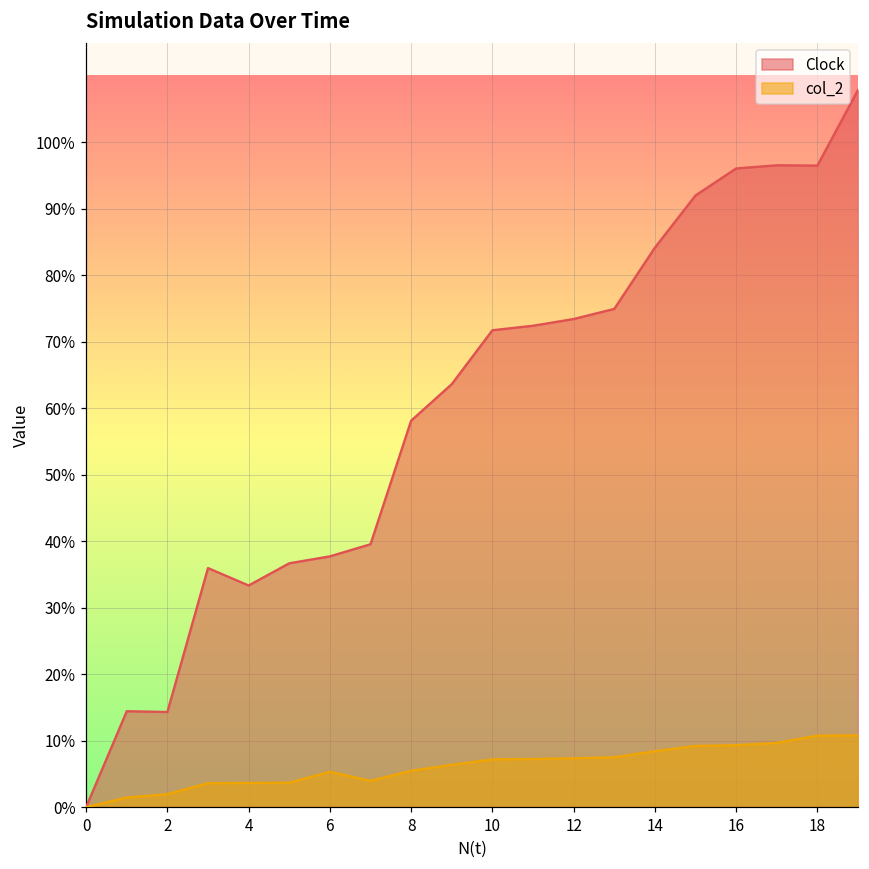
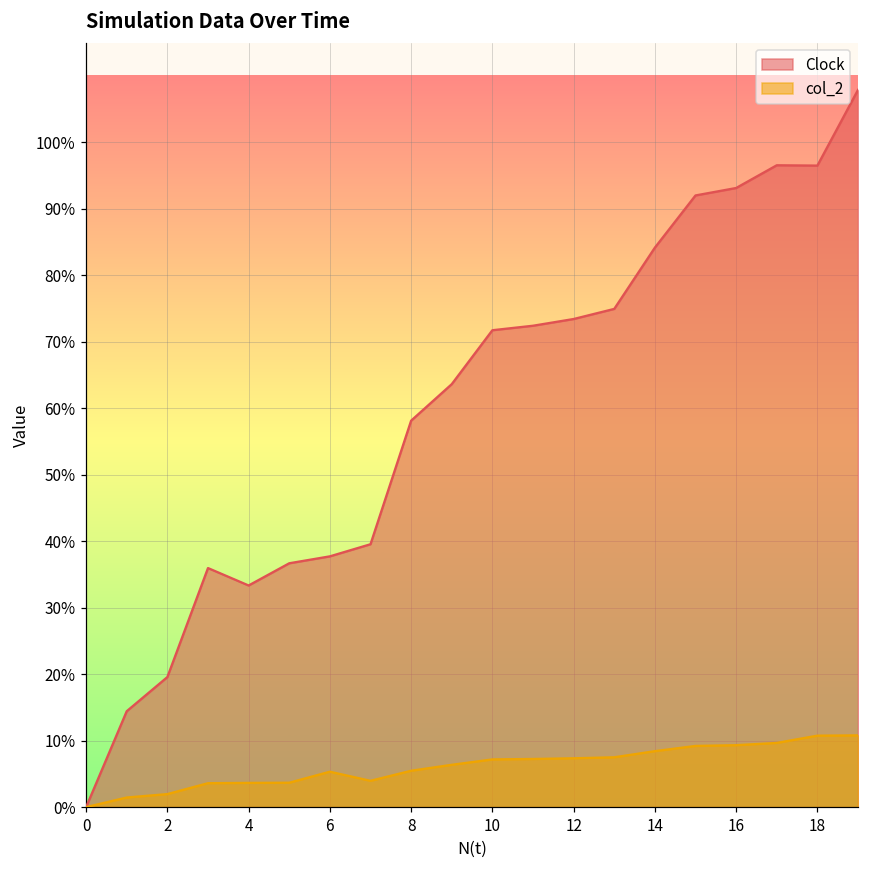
  {
    "Clock": {
-     "2": "14%",
+     "2": "20%",
      "4": "33%",
      "6": "38%",
      "8": "58%",
      "10": "72%",
      "12": "73%",
      "14": "84%",
-     "16": "96%",
+     "16": "93%",
      "18": "97%"
    },
    "col_2": {
      "2": "2%",
      "4": "4%",
      "6": "5%",
      "8": "5%",
      "10": "7%",
      "12": "7%",
      "14": "8%",
      "16": "9%",
      "18": "11%"
    }
  }
